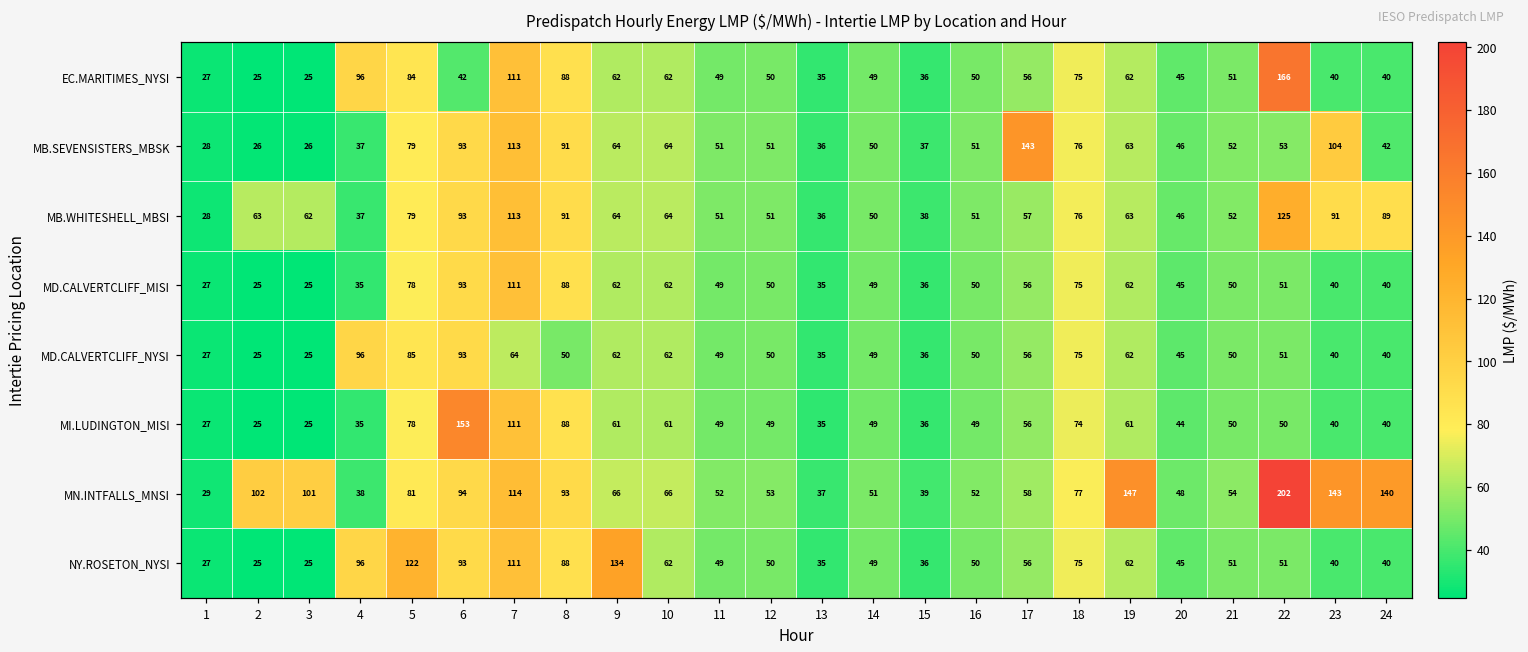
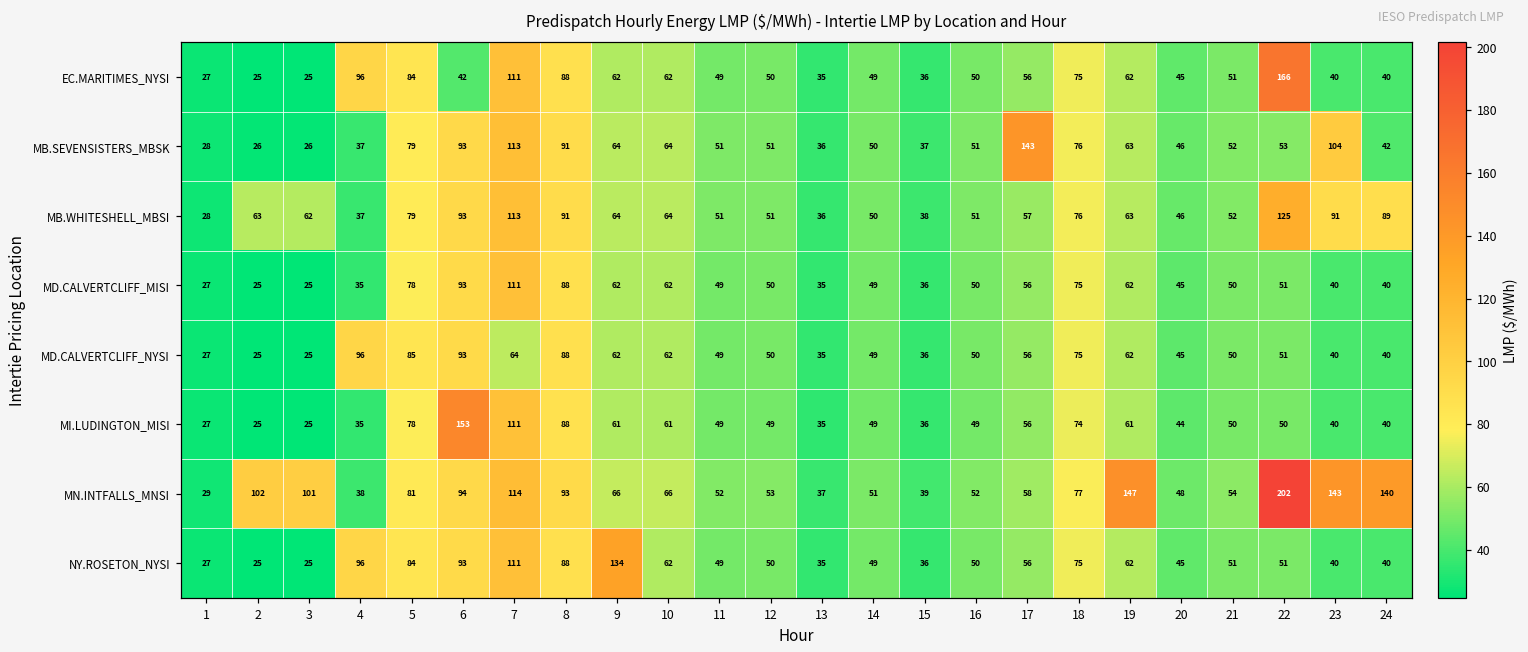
  {
    "EC.MARITIMES_NYSI": {
      "1": 27,
      "2": 25,
      "3": 25,
      "4": 96,
      "5": 84,
      "6": 42,
      "7": 111,
      "8": 88,
      "9": 62,
      "10": 62,
      "11": 49,
      "12": 50,
      "13": 35,
      "14": 49,
      "15": 36,
      "16": 50,
      "17": 56,
      "18": 75,
      "19": 62,
      "20": 45,
      "21": 51,
      "22": 166,
      "23": 40,
      "24": 40
    },
    "MB.SEVENSISTERS_MBSK": {
      "1": 28,
      "2": 26,
      "3": 26,
      "4": 37,
      "5": 79,
      "6": 93,
      "7": 113,
      "8": 91,
      "9": 64,
      "10": 64,
      "11": 51,
      "12": 51,
      "13": 36,
      "14": 50,
      "15": 37,
      "16": 51,
      "17": 143,
      "18": 76,
      "19": 63,
      "20": 46,
      "21": 52,
      "22": 53,
      "23": 104,
      "24": 42
    },
    "MB.WHITESHELL_MBSI": {
      "1": 28,
      "2": 63,
      "3": 62,
      "4": 37,
      "5": 79,
      "6": 93,
      "7": 113,
      "8": 91,
      "9": 64,
      "10": 64,
      "11": 51,
      "12": 51,
      "13": 36,
      "14": 50,
      "15": 38,
      "16": 51,
      "17": 57,
      "18": 76,
      "19": 63,
      "20": 46,
      "21": 52,
      "22": 125,
      "23": 91,
      "24": 89
    },
    "MD.CALVERTCLIFF_MISI": {
      "1": 27,
      "2": 25,
      "3": 25,
      "4": 35,
      "5": 78,
      "6": 93,
      "7": 111,
      "8": 88,
      "9": 62,
      "10": 62,
      "11": 49,
      "12": 50,
      "13": 35,
      "14": 49,
      "15": 36,
      "16": 50,
      "17": 56,
      "18": 75,
      "19": 62,
      "20": 45,
      "21": 50,
      "22": 51,
      "23": 40,
      "24": 40
    },
    "MD.CALVERTCLIFF_NYSI": {
      "1": 27,
      "2": 25,
      "3": 25,
      "4": 96,
      "5": 85,
      "6": 93,
      "7": 64,
-     "8": 50,
+     "8": 88,
      "9": 62,
      "10": 62,
      "11": 49,
      "12": 50,
      "13": 35,
      "14": 49,
      "15": 36,
      "16": 50,
      "17": 56,
      "18": 75,
      "19": 62,
      "20": 45,
      "21": 50,
      "22": 51,
      "23": 40,
      "24": 40
    },
    "MI.LUDINGTON_MISI": {
      "1": 27,
      "2": 25,
      "3": 25,
      "4": 35,
      "5": 78,
      "6": 153,
      "7": 111,
      "8": 88,
      "9": 61,
      "10": 61,
      "11": 49,
      "12": 49,
      "13": 35,
      "14": 49,
      "15": 36,
      "16": 49,
      "17": 56,
      "18": 74,
      "19": 61,
      "20": 44,
      "21": 50,
      "22": 50,
      "23": 40,
      "24": 40
    },
    "MN.INTFALLS_MNSI": {
      "1": 29,
      "2": 102,
      "3": 101,
      "4": 38,
      "5": 81,
      "6": 94,
      "7": 114,
      "8": 93,
      "9": 66,
      "10": 66,
      "11": 52,
      "12": 53,
      "13": 37,
      "14": 51,
      "15": 39,
      "16": 52,
      "17": 58,
      "18": 77,
      "19": 147,
      "20": 48,
      "21": 54,
      "22": 202,
      "23": 143,
      "24": 140
    },
    "NY.ROSETON_NYSI": {
      "1": 27,
      "2": 25,
      "3": 25,
      "4": 96,
-     "5": 122,
+     "5": 84,
      "6": 93,
      "7": 111,
      "8": 88,
      "9": 134,
      "10": 62,
      "11": 49,
      "12": 50,
      "13": 35,
      "14": 49,
      "15": 36,
      "16": 50,
      "17": 56,
      "18": 75,
      "19": 62,
      "20": 45,
      "21": 51,
      "22": 51,
      "23": 40,
      "24": 40
    }
  }
